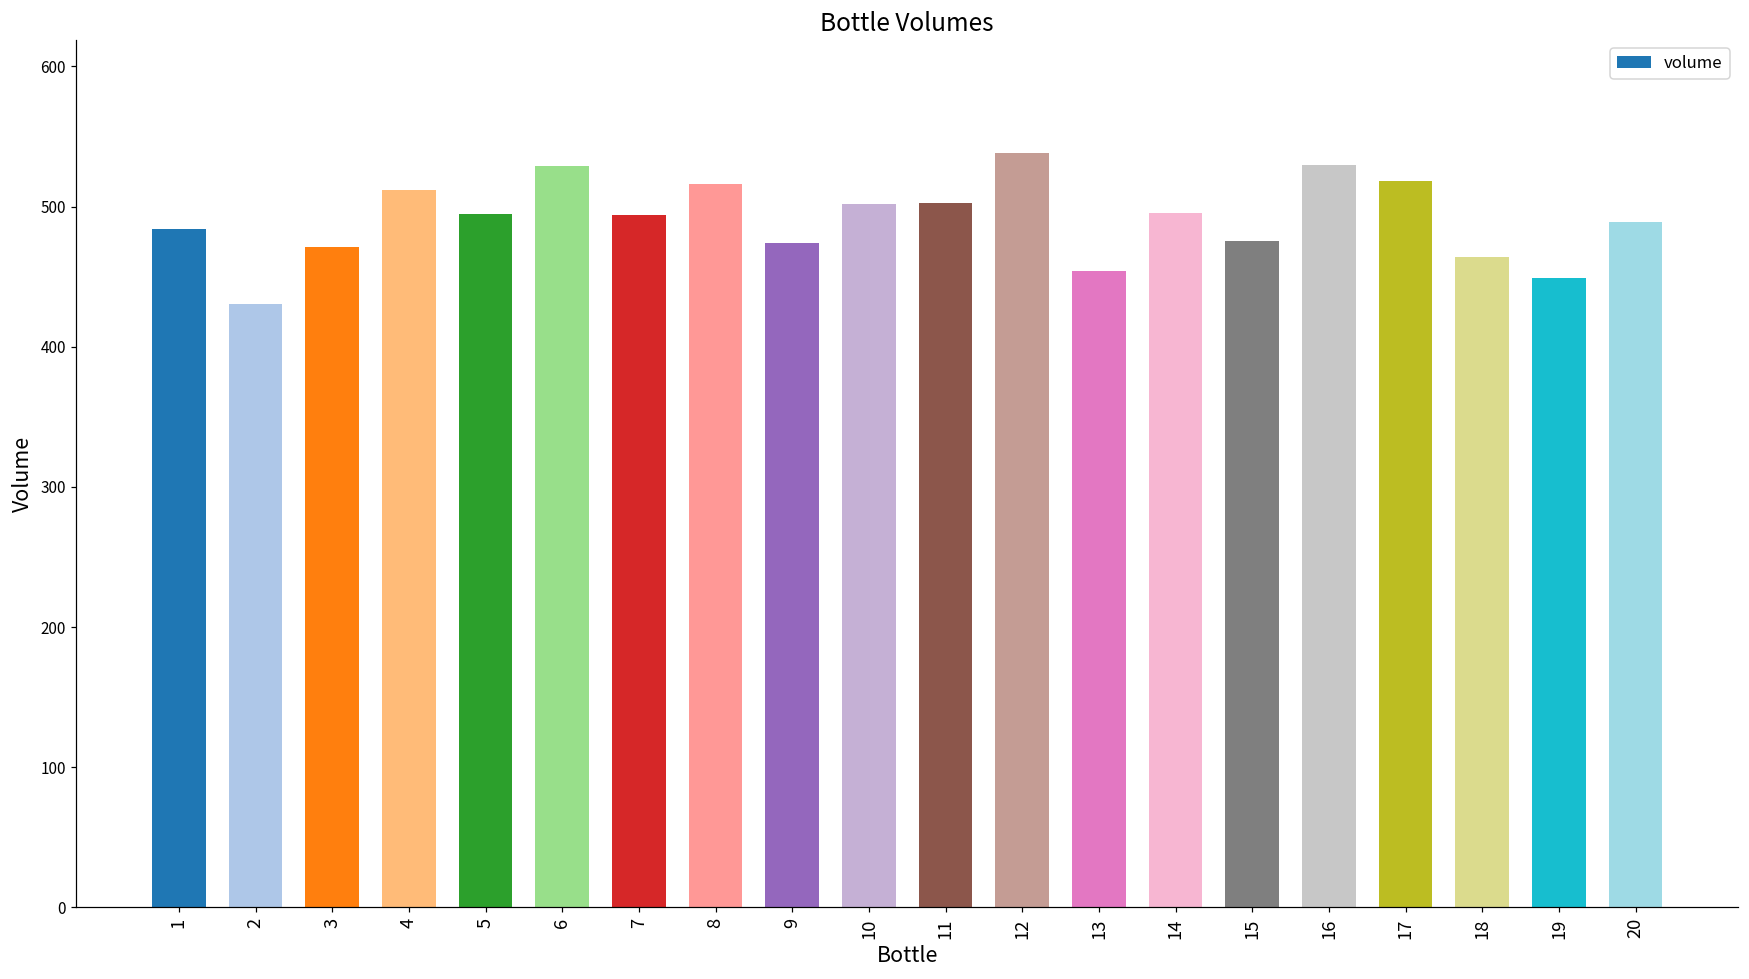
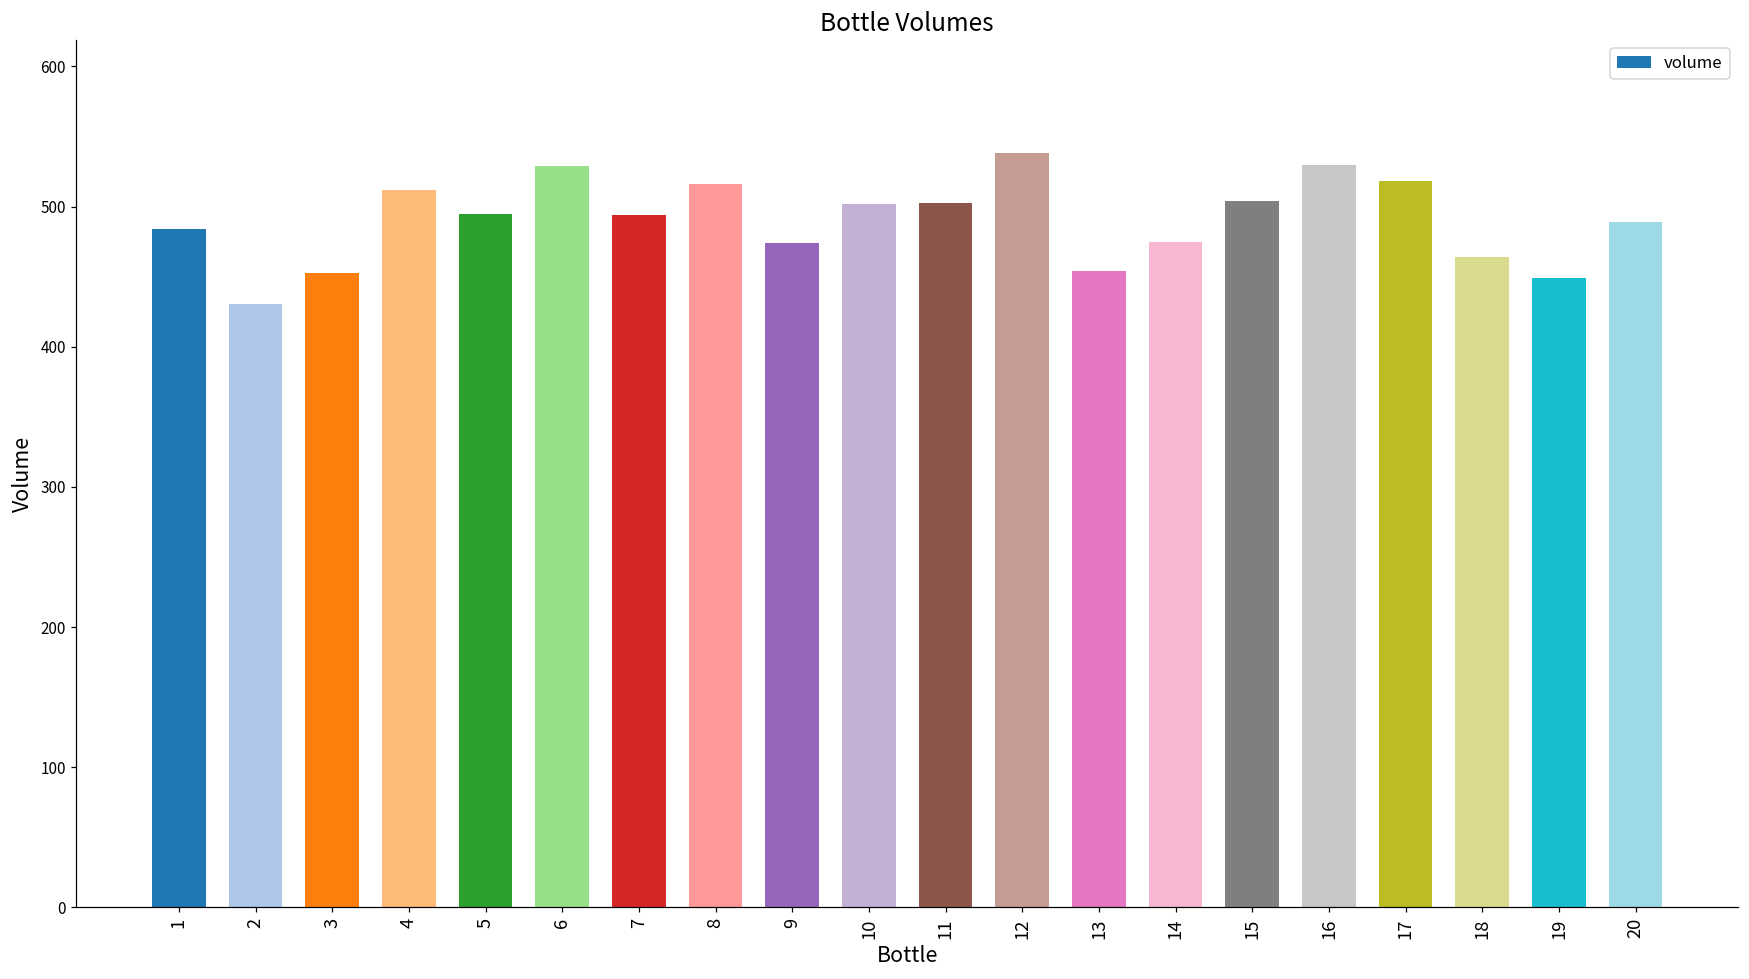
  {
    "1": 484,
    "2": 430,
-   "3": 471,
+   "3": 453,
    "4": 512,
    "5": 494,
    "6": 529,
    "7": 494,
    "8": 516,
    "9": 474,
    "10": 502,
    "11": 503,
    "12": 538,
    "13": 454,
-   "14": 495,
-   "15": 475,
+   "14": 475,
+   "15": 504,
    "16": 529,
    "17": 518,
    "18": 464,
    "19": 449,
    "20": 489
  }
